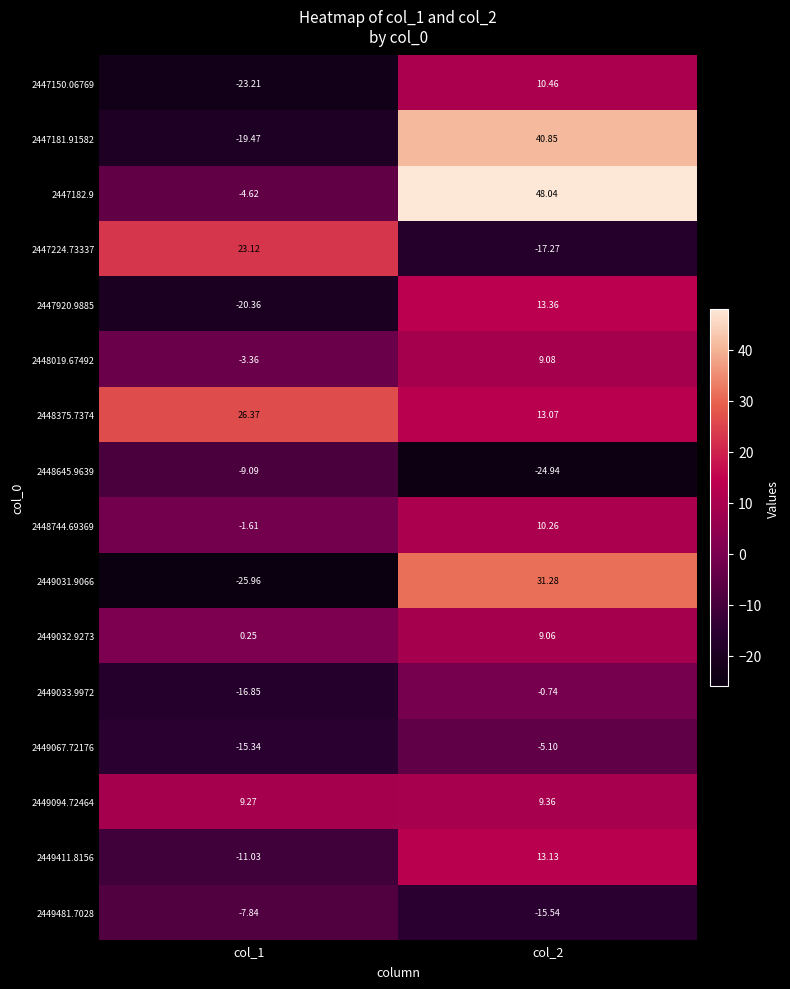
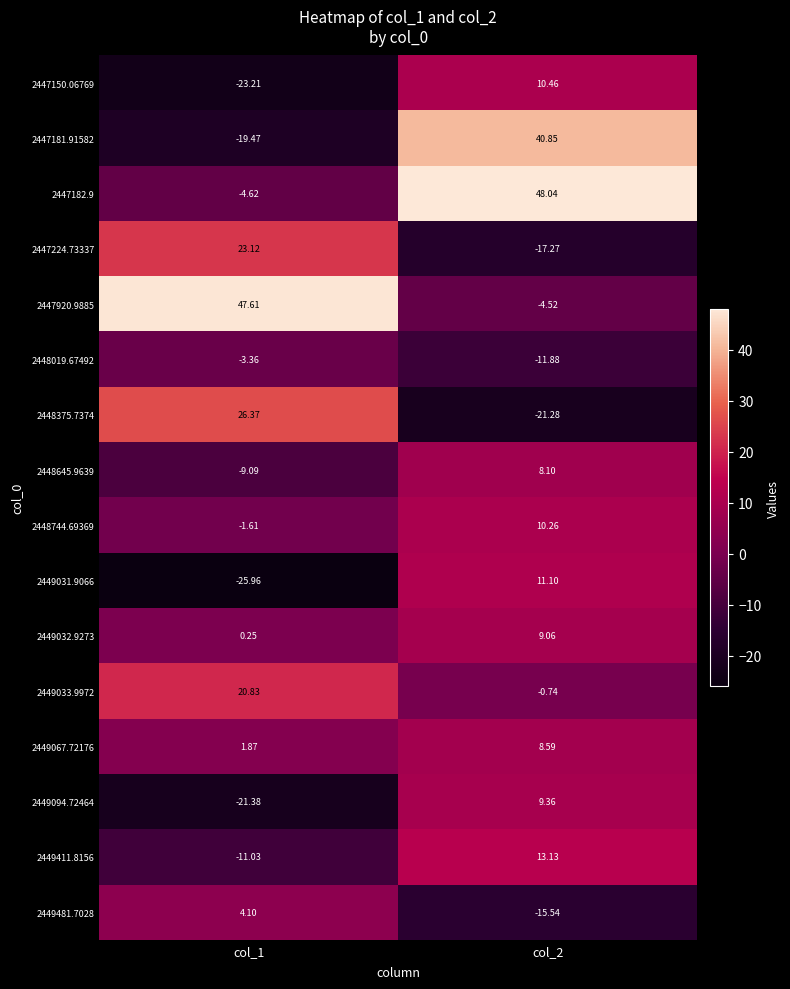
  {
    "2447150.06769": {
      "col_1": -23.21,
      "col_2": 10.46
    },
    "2447181.91582": {
      "col_1": -19.47,
      "col_2": 40.85
    },
    "2447182.9": {
      "col_1": -4.62,
      "col_2": 48.04
    },
    "2447224.73337": {
      "col_1": 23.12,
      "col_2": -17.27
    },
    "2447920.9885": {
-     "col_1": -20.36,
-     "col_2": 13.36
+     "col_1": 47.61,
+     "col_2": -4.52
    },
    "2448019.67492": {
      "col_1": -3.36,
-     "col_2": 9.08
+     "col_2": -11.88
    },
    "2448375.7374": {
      "col_1": 26.37,
-     "col_2": 13.07
+     "col_2": -21.28
    },
    "2448645.9639": {
      "col_1": -9.09,
-     "col_2": -24.94
+     "col_2": 8.10
    },
    "2448744.69369": {
      "col_1": -1.61,
      "col_2": 10.26
    },
    "2449031.9066": {
      "col_1": -25.96,
-     "col_2": 31.28
+     "col_2": 11.10
    },
    "2449032.9273": {
      "col_1": 0.25,
      "col_2": 9.06
    },
    "2449033.9972": {
-     "col_1": -16.85,
+     "col_1": 20.83,
      "col_2": -0.74
    },
    "2449067.72176": {
-     "col_1": -15.34,
-     "col_2": -5.10
+     "col_1": 1.87,
+     "col_2": 8.59
    },
    "2449094.72464": {
-     "col_1": 9.27,
+     "col_1": -21.38,
      "col_2": 9.36
    },
    "2449411.8156": {
      "col_1": -11.03,
      "col_2": 13.13
    },
    "2449481.7028": {
-     "col_1": -7.84,
+     "col_1": 4.10,
      "col_2": -15.54
    }
  }
